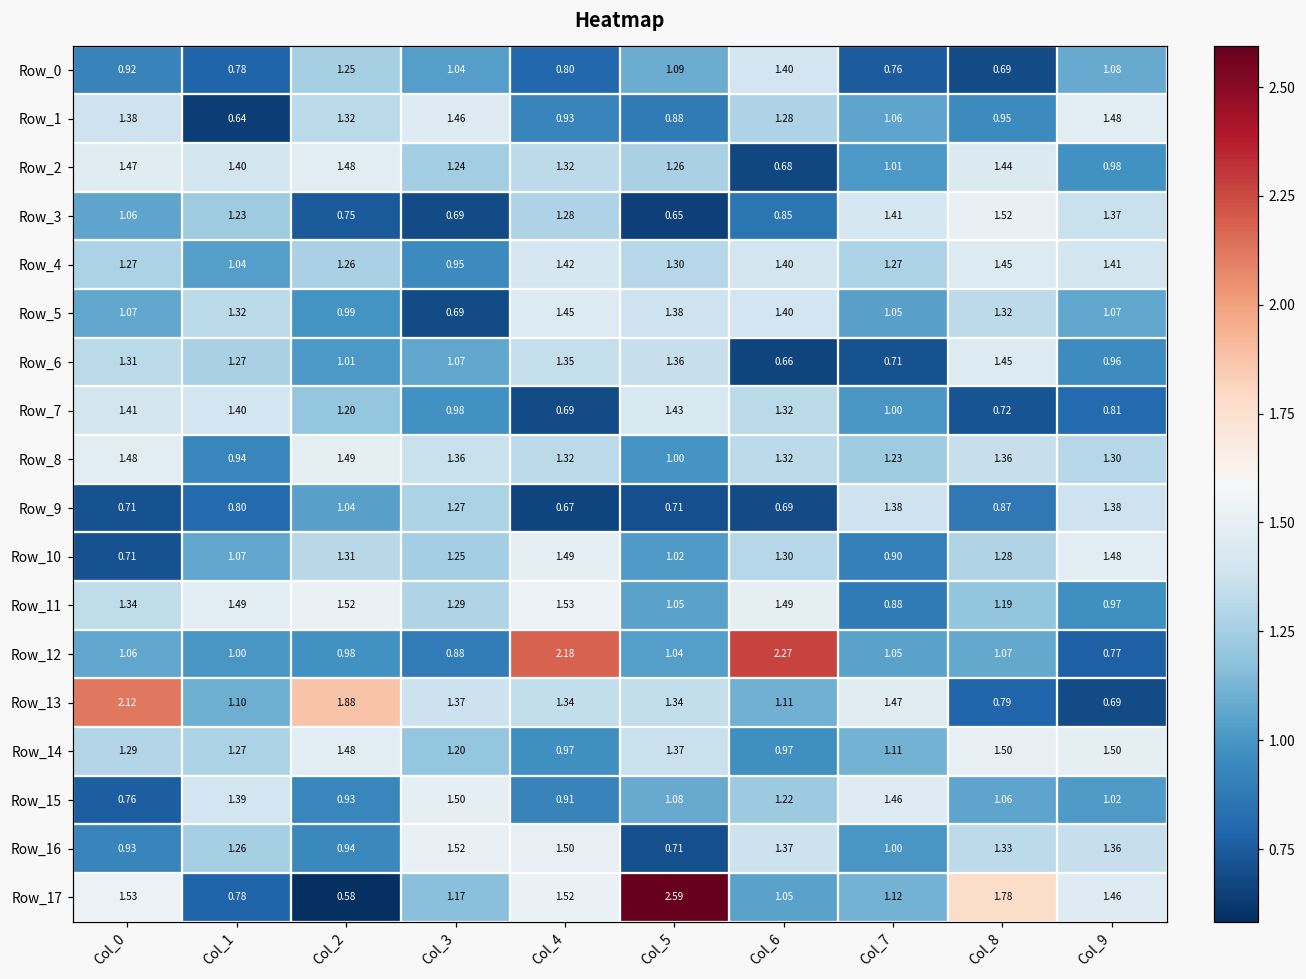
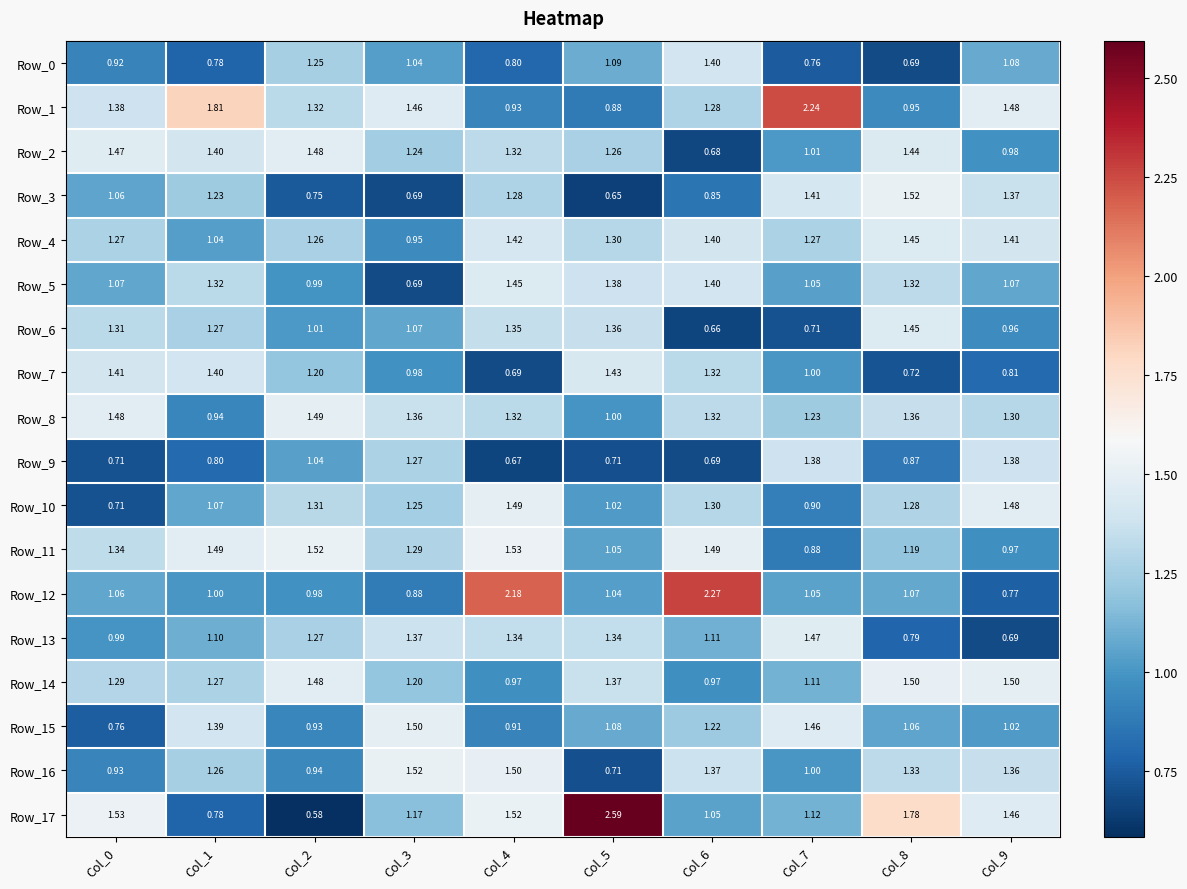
  {
    "Row_0": {
      "Col_0": 0.92,
      "Col_1": 0.78,
      "Col_2": 1.25,
      "Col_3": 1.04,
      "Col_4": 0.80,
      "Col_5": 1.09,
      "Col_6": 1.40,
      "Col_7": 0.76,
      "Col_8": 0.69,
      "Col_9": 1.08
    },
    "Row_1": {
      "Col_0": 1.38,
-     "Col_1": 0.64,
+     "Col_1": 1.81,
      "Col_2": 1.32,
      "Col_3": 1.46,
      "Col_4": 0.93,
      "Col_5": 0.88,
      "Col_6": 1.28,
-     "Col_7": 1.06,
+     "Col_7": 2.24,
      "Col_8": 0.95,
      "Col_9": 1.48
    },
    "Row_2": {
      "Col_0": 1.47,
      "Col_1": 1.40,
      "Col_2": 1.48,
      "Col_3": 1.24,
      "Col_4": 1.32,
      "Col_5": 1.26,
      "Col_6": 0.68,
      "Col_7": 1.01,
      "Col_8": 1.44,
      "Col_9": 0.98
    },
    "Row_3": {
      "Col_0": 1.06,
      "Col_1": 1.23,
      "Col_2": 0.75,
      "Col_3": 0.69,
      "Col_4": 1.28,
      "Col_5": 0.65,
      "Col_6": 0.85,
      "Col_7": 1.41,
      "Col_8": 1.52,
      "Col_9": 1.37
    },
    "Row_4": {
      "Col_0": 1.27,
      "Col_1": 1.04,
      "Col_2": 1.26,
      "Col_3": 0.95,
      "Col_4": 1.42,
      "Col_5": 1.30,
      "Col_6": 1.40,
      "Col_7": 1.27,
      "Col_8": 1.45,
      "Col_9": 1.41
    },
    "Row_5": {
      "Col_0": 1.07,
      "Col_1": 1.32,
      "Col_2": 0.99,
      "Col_3": 0.69,
      "Col_4": 1.45,
      "Col_5": 1.38,
      "Col_6": 1.40,
      "Col_7": 1.05,
      "Col_8": 1.32,
      "Col_9": 1.07
    },
    "Row_6": {
      "Col_0": 1.31,
      "Col_1": 1.27,
      "Col_2": 1.01,
      "Col_3": 1.07,
      "Col_4": 1.35,
      "Col_5": 1.36,
      "Col_6": 0.66,
      "Col_7": 0.71,
      "Col_8": 1.45,
      "Col_9": 0.96
    },
    "Row_7": {
      "Col_0": 1.41,
      "Col_1": 1.40,
      "Col_2": 1.20,
      "Col_3": 0.98,
      "Col_4": 0.69,
      "Col_5": 1.43,
      "Col_6": 1.32,
      "Col_7": 1.00,
      "Col_8": 0.72,
      "Col_9": 0.81
    },
    "Row_8": {
      "Col_0": 1.48,
      "Col_1": 0.94,
      "Col_2": 1.49,
      "Col_3": 1.36,
      "Col_4": 1.32,
      "Col_5": 1.00,
      "Col_6": 1.32,
      "Col_7": 1.23,
      "Col_8": 1.36,
      "Col_9": 1.30
    },
    "Row_9": {
      "Col_0": 0.71,
      "Col_1": 0.80,
      "Col_2": 1.04,
      "Col_3": 1.27,
      "Col_4": 0.67,
      "Col_5": 0.71,
      "Col_6": 0.69,
      "Col_7": 1.38,
      "Col_8": 0.87,
      "Col_9": 1.38
    },
    "Row_10": {
      "Col_0": 0.71,
      "Col_1": 1.07,
      "Col_2": 1.31,
      "Col_3": 1.25,
      "Col_4": 1.49,
      "Col_5": 1.02,
      "Col_6": 1.30,
      "Col_7": 0.90,
      "Col_8": 1.28,
      "Col_9": 1.48
    },
    "Row_11": {
      "Col_0": 1.34,
      "Col_1": 1.49,
      "Col_2": 1.52,
      "Col_3": 1.29,
      "Col_4": 1.53,
      "Col_5": 1.05,
      "Col_6": 1.49,
      "Col_7": 0.88,
      "Col_8": 1.19,
      "Col_9": 0.97
    },
    "Row_12": {
      "Col_0": 1.06,
      "Col_1": 1.00,
      "Col_2": 0.98,
      "Col_3": 0.88,
      "Col_4": 2.18,
      "Col_5": 1.04,
      "Col_6": 2.27,
      "Col_7": 1.05,
      "Col_8": 1.07,
      "Col_9": 0.77
    },
    "Row_13": {
-     "Col_0": 2.12,
+     "Col_0": 0.99,
      "Col_1": 1.10,
-     "Col_2": 1.88,
+     "Col_2": 1.27,
      "Col_3": 1.37,
      "Col_4": 1.34,
      "Col_5": 1.34,
      "Col_6": 1.11,
      "Col_7": 1.47,
      "Col_8": 0.79,
      "Col_9": 0.69
    },
    "Row_14": {
      "Col_0": 1.29,
      "Col_1": 1.27,
      "Col_2": 1.48,
      "Col_3": 1.20,
      "Col_4": 0.97,
      "Col_5": 1.37,
      "Col_6": 0.97,
      "Col_7": 1.11,
      "Col_8": 1.50,
      "Col_9": 1.50
    },
    "Row_15": {
      "Col_0": 0.76,
      "Col_1": 1.39,
      "Col_2": 0.93,
      "Col_3": 1.50,
      "Col_4": 0.91,
      "Col_5": 1.08,
      "Col_6": 1.22,
      "Col_7": 1.46,
      "Col_8": 1.06,
      "Col_9": 1.02
    },
    "Row_16": {
      "Col_0": 0.93,
      "Col_1": 1.26,
      "Col_2": 0.94,
      "Col_3": 1.52,
      "Col_4": 1.50,
      "Col_5": 0.71,
      "Col_6": 1.37,
      "Col_7": 1.00,
      "Col_8": 1.33,
      "Col_9": 1.36
    },
    "Row_17": {
      "Col_0": 1.53,
      "Col_1": 0.78,
      "Col_2": 0.58,
      "Col_3": 1.17,
      "Col_4": 1.52,
      "Col_5": 2.59,
      "Col_6": 1.05,
      "Col_7": 1.12,
      "Col_8": 1.78,
      "Col_9": 1.46
    }
  }
